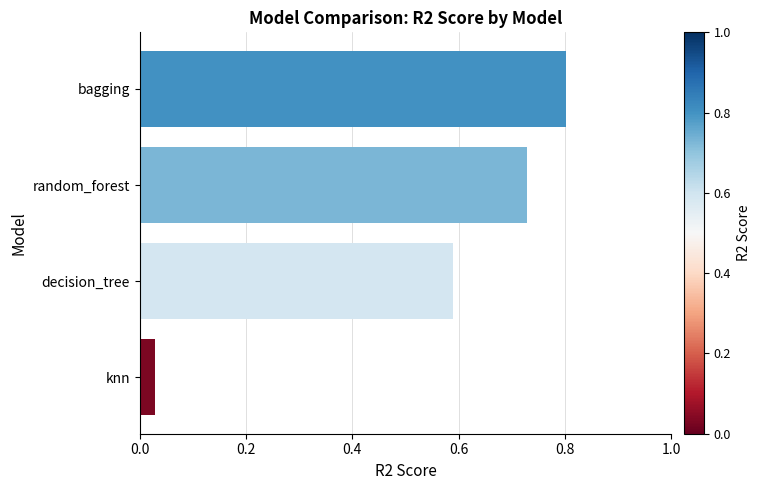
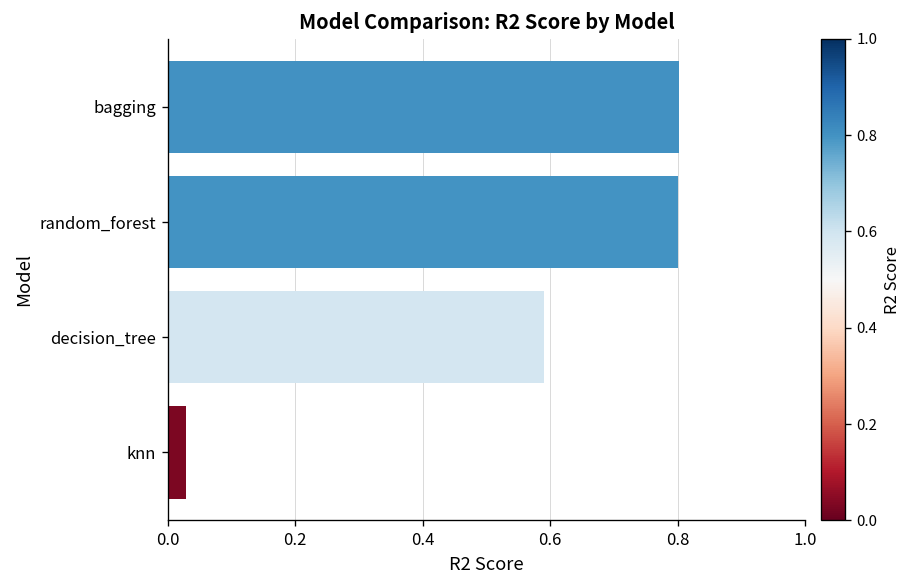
  {
    "bagging": 0.80,
-   "random_forest": 0.73,
+   "random_forest": 0.80,
    "decision_tree": 0.59,
    "knn": 0.03
  }
